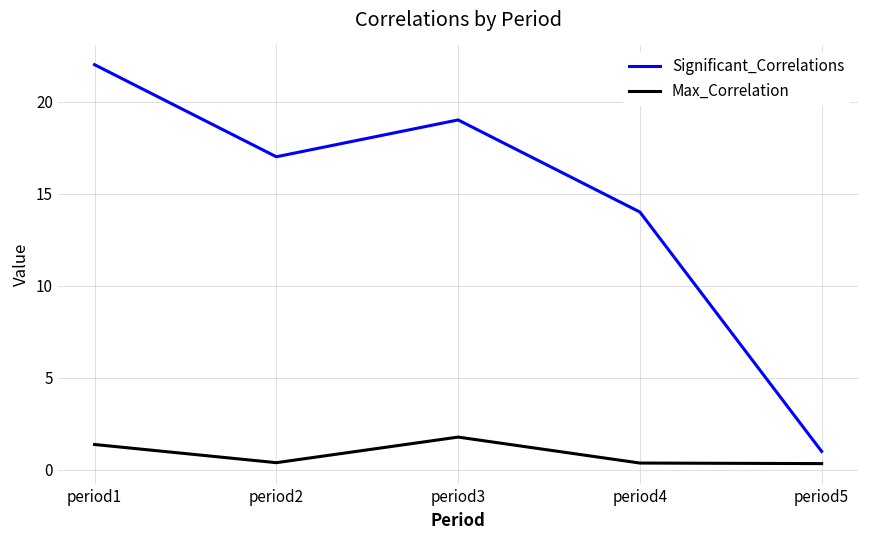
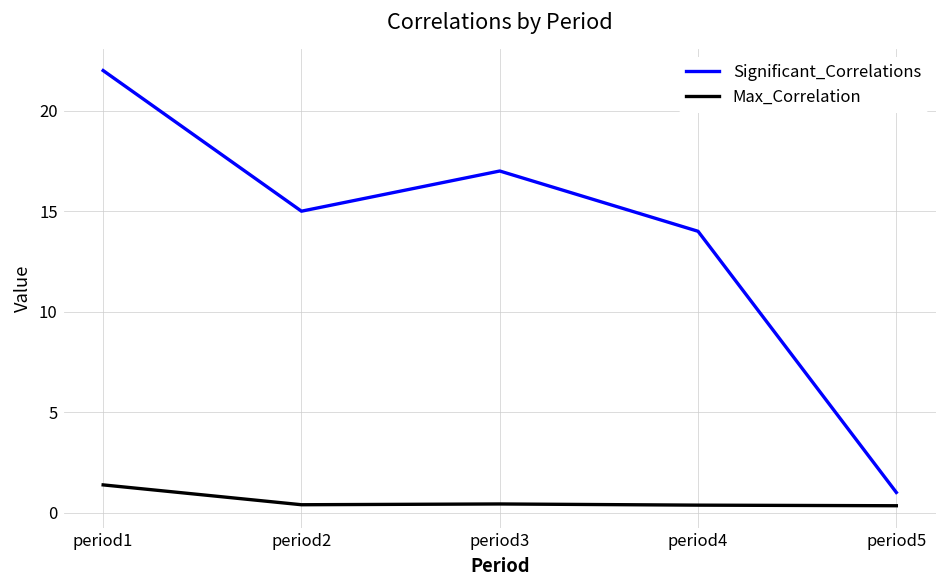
  {
    "Significant_Correlations": {
      "period1": 22,
-     "period2": 17,
-     "period3": 19,
+     "period2": 15,
+     "period3": 17,
      "period4": 14,
      "period5": 1
    },
    "Max_Correlation": {
      "period1": 1.4,
      "period2": 0.4,
-     "period3": 1.8,
+     "period3": 0.4,
      "period4": 0.4,
      "period5": 0.3
    }
  }
